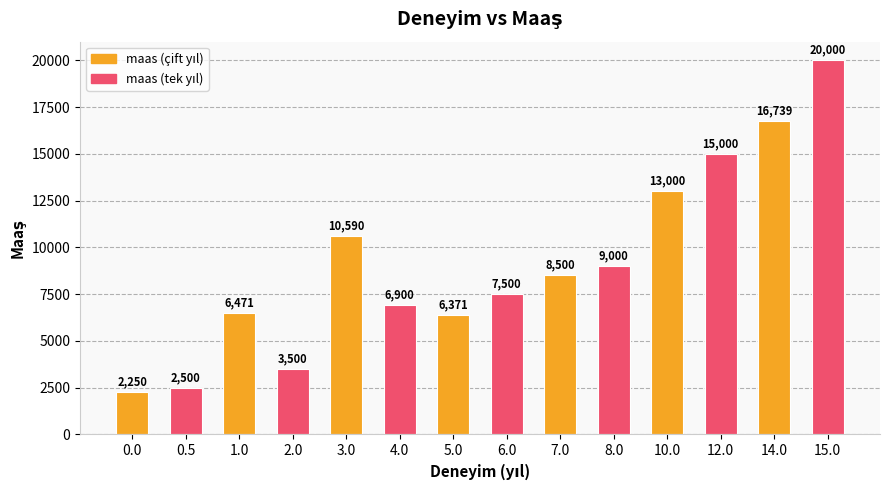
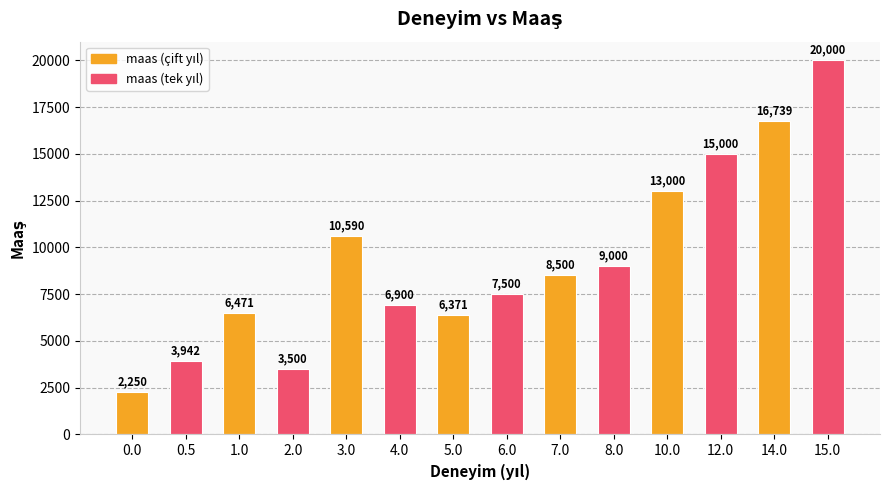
  {
    "0.0": "2,250",
-   "0.5": "2,500",
+   "0.5": "3,942",
    "1.0": "6,471",
    "2.0": "3,500",
    "3.0": "10,590",
    "4.0": "6,900",
    "5.0": "6,371",
    "6.0": "7,500",
    "7.0": "8,500",
    "8.0": "9,000",
    "10.0": "13,000",
    "12.0": "15,000",
    "14.0": "16,739",
    "15.0": "20,000"
  }
